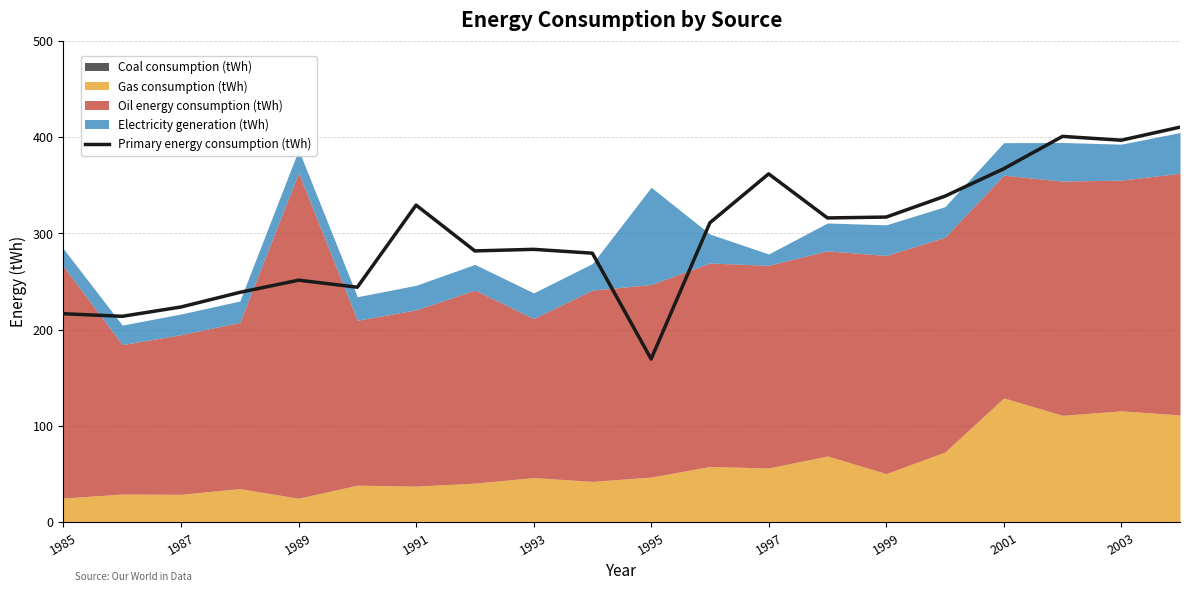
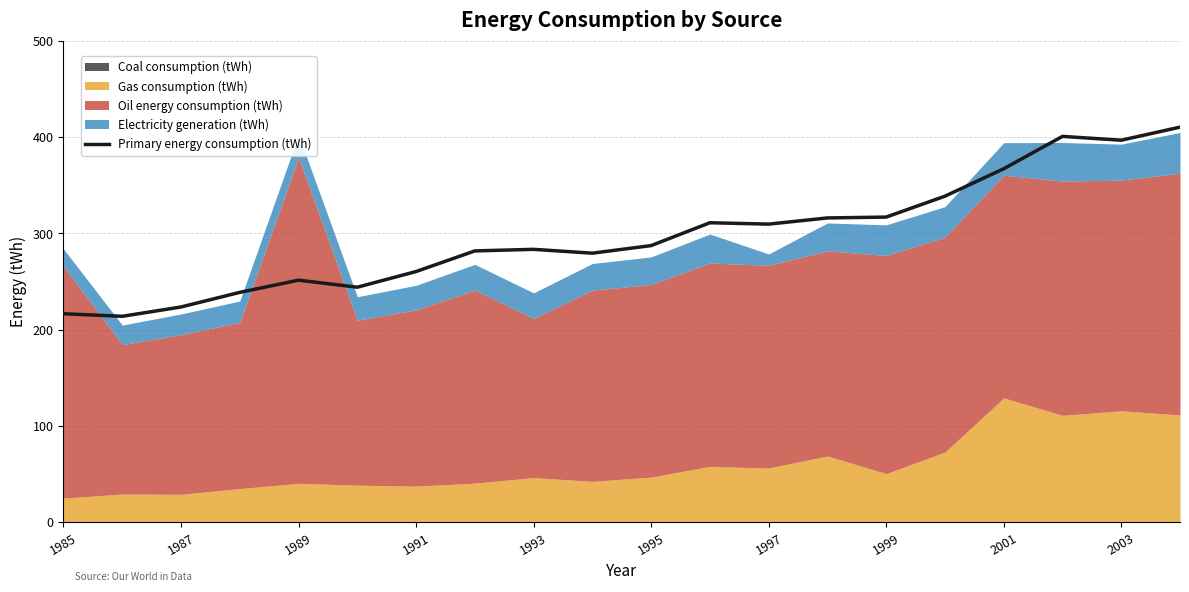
  {
    "Primary energy consumption (tWh)": {
      "1985": 220,
      "1987": 220,
      "1989": 250,
-     "1991": 330,
+     "1991": 260,
      "1993": 280,
-     "1995": 170,
-     "1997": 360,
+     "1995": 290,
+     "1997": 310,
      "1999": 320,
      "2001": 370,
      "2003": 400
    },
    "Coal consumption (tWh)": {
      "1985": 0,
      "1987": 0,
      "1989": 0,
      "1991": 0,
      "1993": 0,
      "1995": 0,
      "1997": 0,
      "1999": 0,
      "2001": 0,
      "2003": 0
    },
    "Gas consumption (tWh)": {
      "1985": 30,
      "1987": 30,
-     "1989": 20,
+     "1989": 40,
      "1991": 40,
      "1993": 50,
      "1995": 50,
      "1997": 60,
      "1999": 50,
      "2001": 130,
      "2003": 120
    },
    "Oil energy consumption (tWh)": {
      "1985": 240,
      "1987": 170,
      "1989": 340,
      "1991": 180,
      "1993": 170,
      "1995": 200,
      "1997": 210,
      "1999": 230,
      "2001": 230,
      "2003": 240
    },
    "Electricity generation (tWh)": {
      "1985": 20,
      "1987": 20,
      "1991": 30,
      "1993": 30,
-     "1995": 100,
+     "1995": 30,
      "1997": 10,
      "1999": 30,
      "2001": 30,
      "2003": 40
    }
  }
